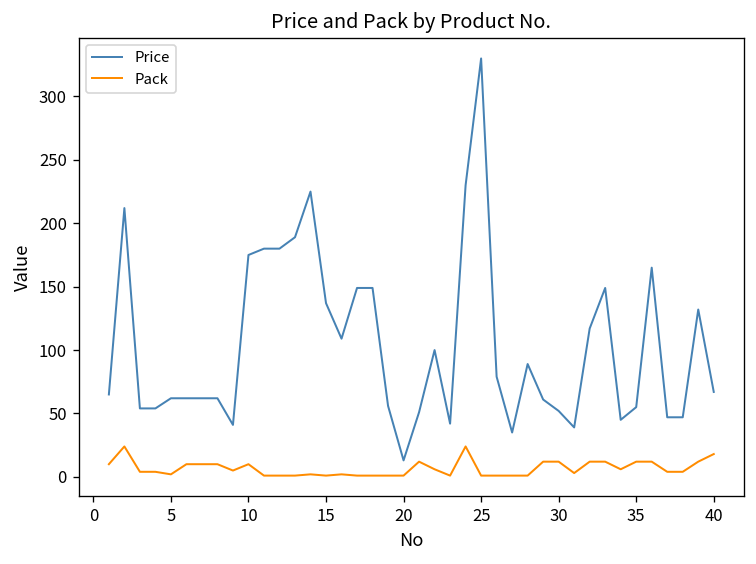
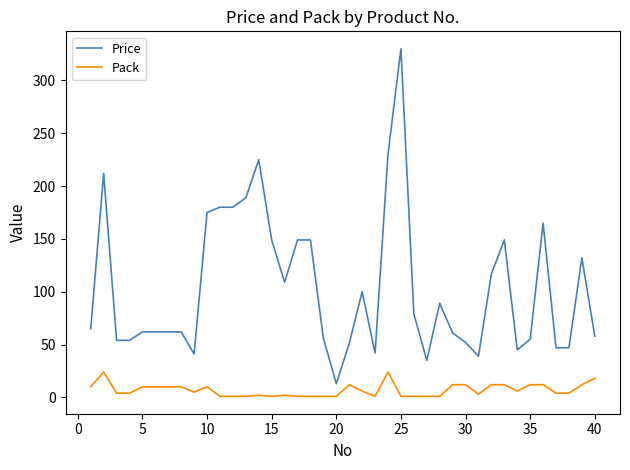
  {
    "Price": {
      "5": 62,
      "10": 175,
-     "15": 137,
+     "15": 149,
      "20": 13,
      "25": 330,
      "30": 52,
      "35": 55,
-     "40": 67
+     "40": 58
    },
    "Pack": {
-     "5": 2,
+     "5": 10,
      "10": 10,
      "15": 1,
      "20": 1,
      "25": 1,
      "30": 12,
      "35": 12,
      "40": 18
    }
  }
